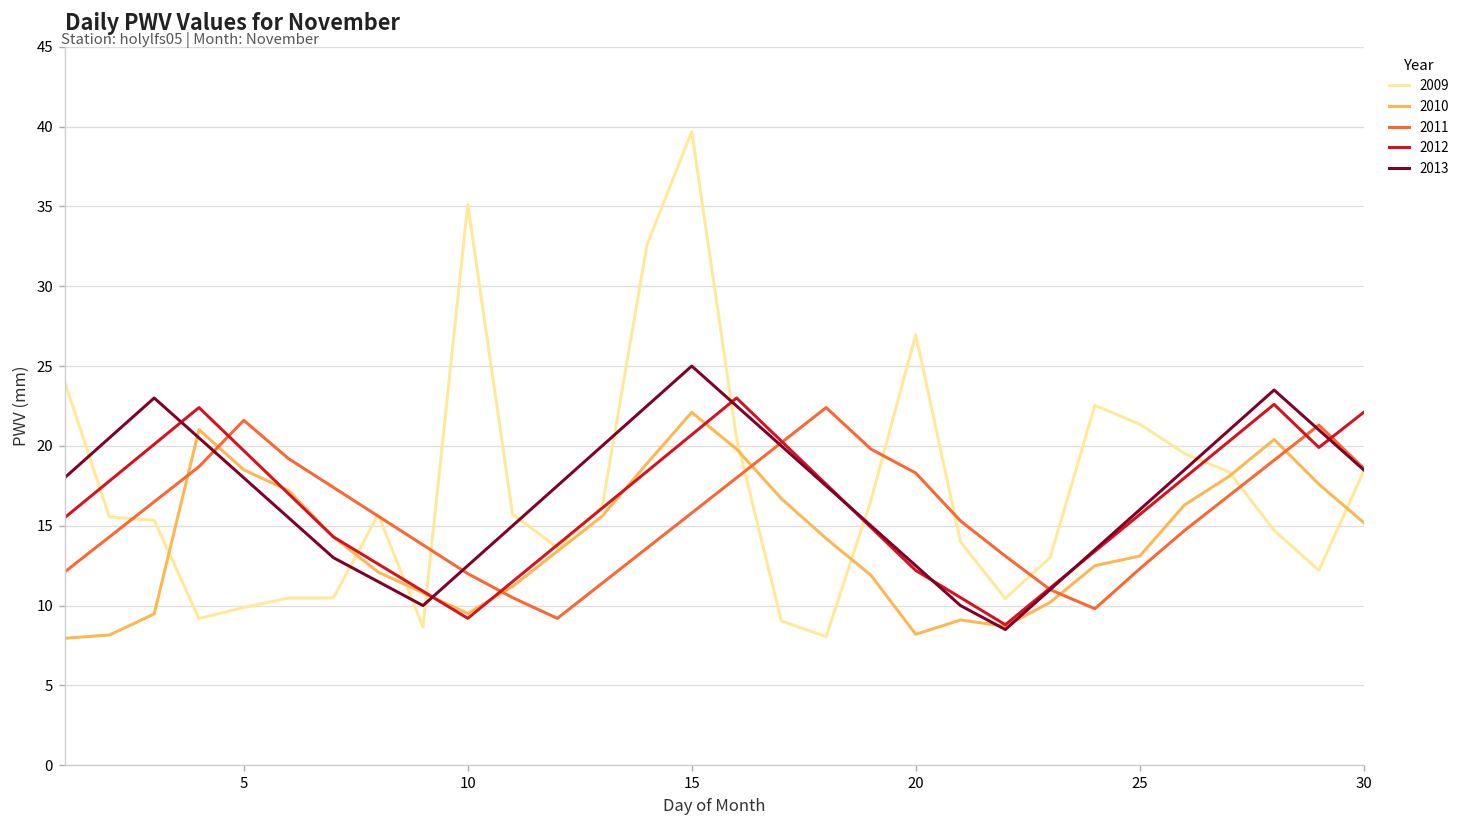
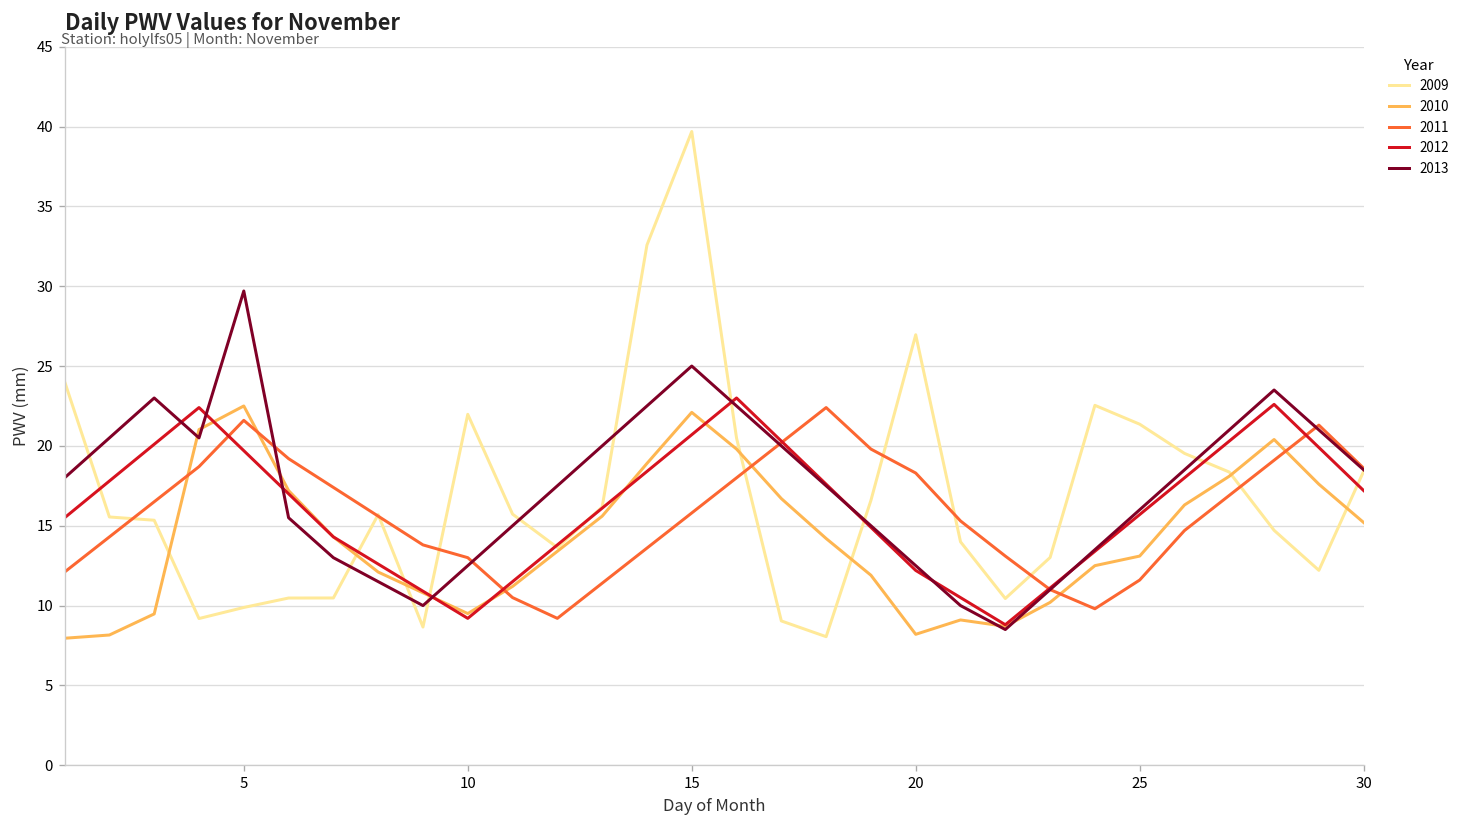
  {
    "2009": {
      "5": 9.9,
-     "10": 35.1,
+     "10": 22.0,
      "15": 39.7,
      "20": 27.0,
      "25": 21.4
    },
    "2010": {
-     "5": 18.5,
+     "5": 22.5,
      "10": 9.5,
      "15": 22.1,
      "20": 8.2,
      "25": 13.1,
      "30": 15.2
    },
    "2011": {
      "5": 21.6,
-     "10": 12,
+     "10": 13,
      "15": 15.8,
      "20": 18.3,
-     "25": 12.3
+     "25": 11.6
    },
    "2012": {
      "5": 19.7,
      "10": 9.2,
      "15": 20.7,
      "20": 12.2,
      "25": 15.7,
-     "30": 22.1
+     "30": 17.2
    },
    "2013": {
-     "5": 18.0,
+     "5": 29.7,
      "10": 12.5,
      "15": 25.0,
      "20": 12.5,
      "25": 16.0
    }
  }
